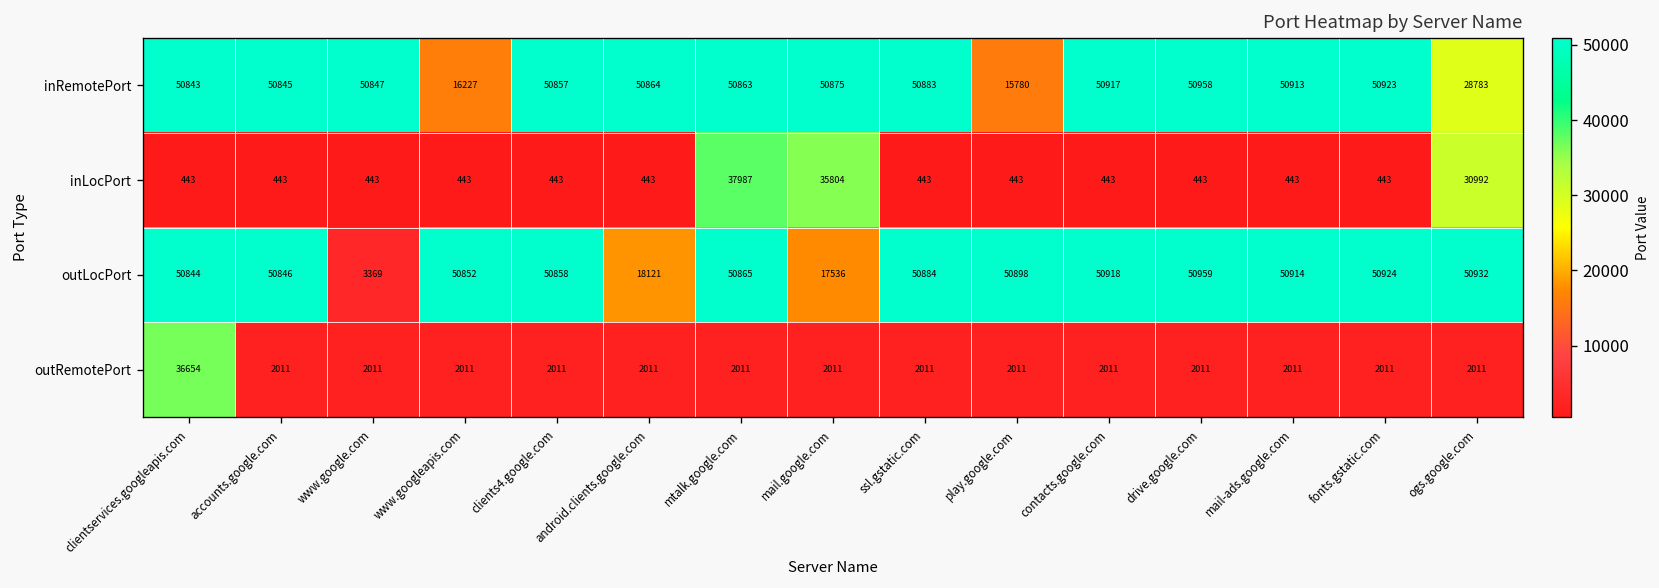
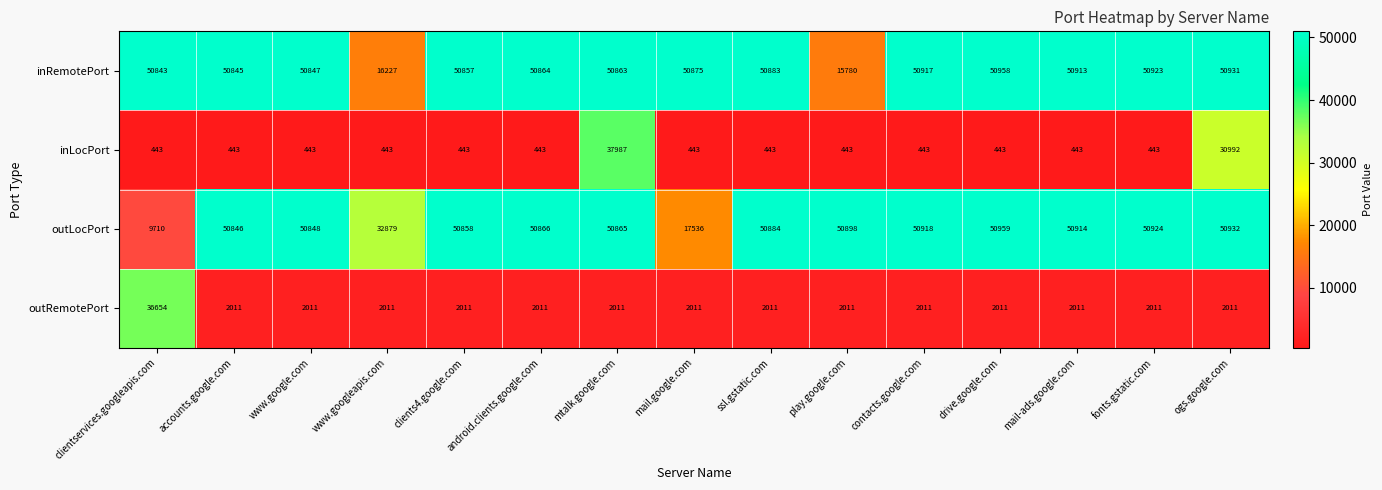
  {
    "inRemotePort": {
      "clientservices.googleapis.com": 50843,
      "accounts.google.com": 50845,
      "www.google.com": 50847,
      "www.googleapis.com": 16227,
      "clients4.google.com": 50857,
      "android.clients.google.com": 50864,
      "mtalk.google.com": 50863,
      "mail.google.com": 50875,
      "ssl.gstatic.com": 50883,
      "play.google.com": 15780,
      "contacts.google.com": 50917,
      "drive.google.com": 50958,
      "mail-ads.google.com": 50913,
      "fonts.gstatic.com": 50923,
-     "ogs.google.com": 28783
+     "ogs.google.com": 50931
    },
    "inLocPort": {
      "clientservices.googleapis.com": 443,
      "accounts.google.com": 443,
      "www.google.com": 443,
      "www.googleapis.com": 443,
      "clients4.google.com": 443,
      "android.clients.google.com": 443,
      "mtalk.google.com": 37987,
-     "mail.google.com": 35804,
+     "mail.google.com": 443,
      "ssl.gstatic.com": 443,
      "play.google.com": 443,
      "contacts.google.com": 443,
      "drive.google.com": 443,
      "mail-ads.google.com": 443,
      "fonts.gstatic.com": 443,
      "ogs.google.com": 30992
    },
    "outLocPort": {
-     "clientservices.googleapis.com": 50844,
+     "clientservices.googleapis.com": 9710,
      "accounts.google.com": 50846,
-     "www.google.com": 3369,
-     "www.googleapis.com": 50852,
+     "www.google.com": 50848,
+     "www.googleapis.com": 32879,
      "clients4.google.com": 50858,
-     "android.clients.google.com": 18121,
+     "android.clients.google.com": 50866,
      "mtalk.google.com": 50865,
      "mail.google.com": 17536,
      "ssl.gstatic.com": 50884,
      "play.google.com": 50898,
      "contacts.google.com": 50918,
      "drive.google.com": 50959,
      "mail-ads.google.com": 50914,
      "fonts.gstatic.com": 50924,
      "ogs.google.com": 50932
    },
    "outRemotePort": {
      "clientservices.googleapis.com": 36654,
      "accounts.google.com": 2011,
      "www.google.com": 2011,
      "www.googleapis.com": 2011,
      "clients4.google.com": 2011,
      "android.clients.google.com": 2011,
      "mtalk.google.com": 2011,
      "mail.google.com": 2011,
      "ssl.gstatic.com": 2011,
      "play.google.com": 2011,
      "contacts.google.com": 2011,
      "drive.google.com": 2011,
      "mail-ads.google.com": 2011,
      "fonts.gstatic.com": 2011,
      "ogs.google.com": 2011
    }
  }
